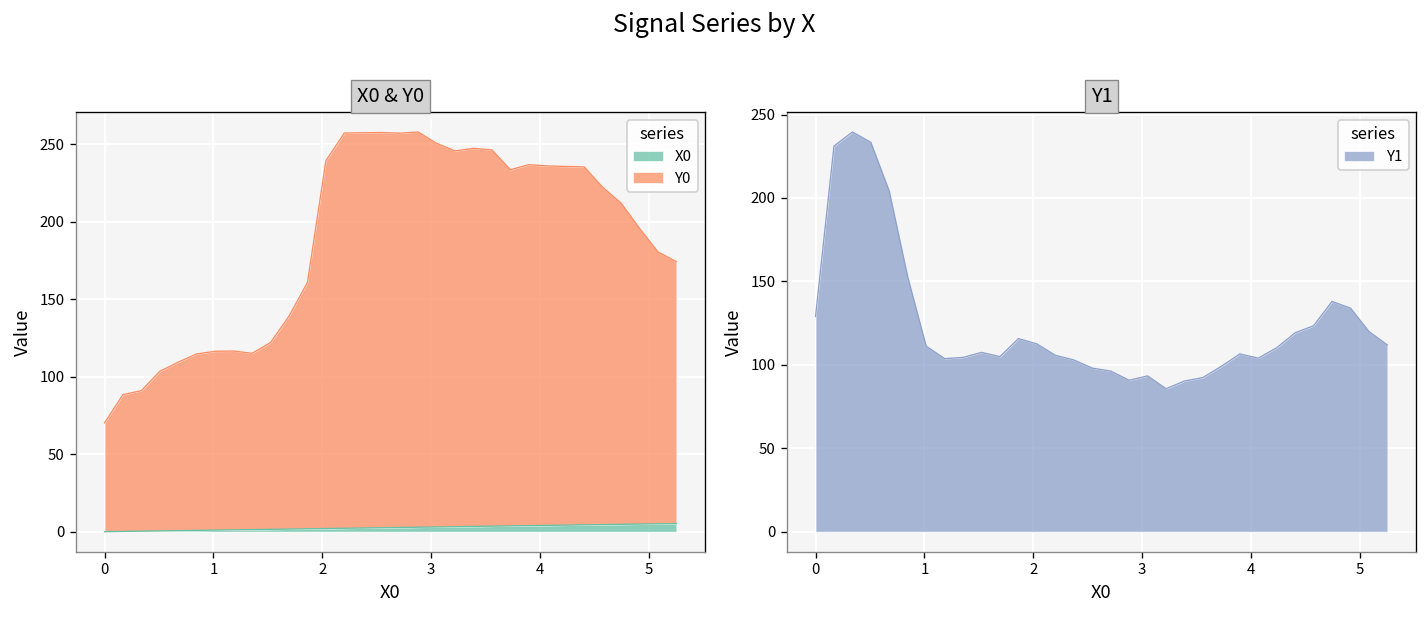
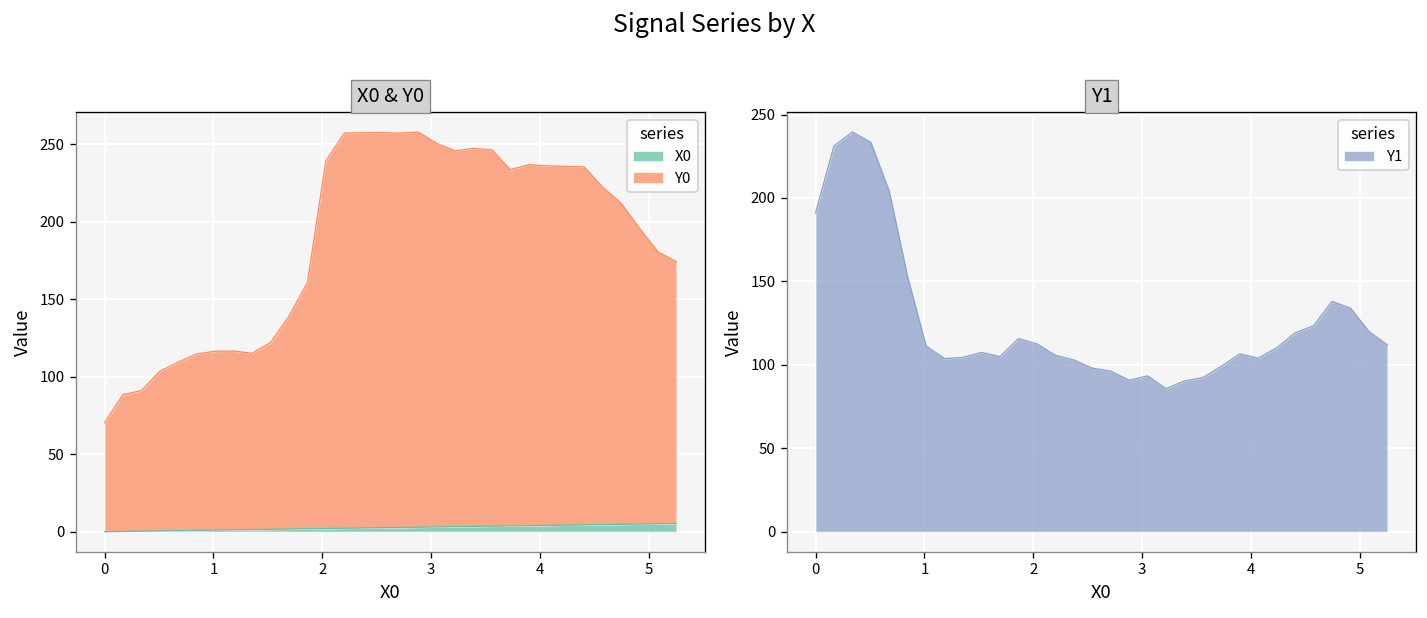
  {
    "X0 & Y0": {
      "X0": {
        "0": 0
      },
      "Y0": {
        "0": 70
      }
    },
    "Y1": {
-     "0": 129
+     "0": 191
    }
  }
